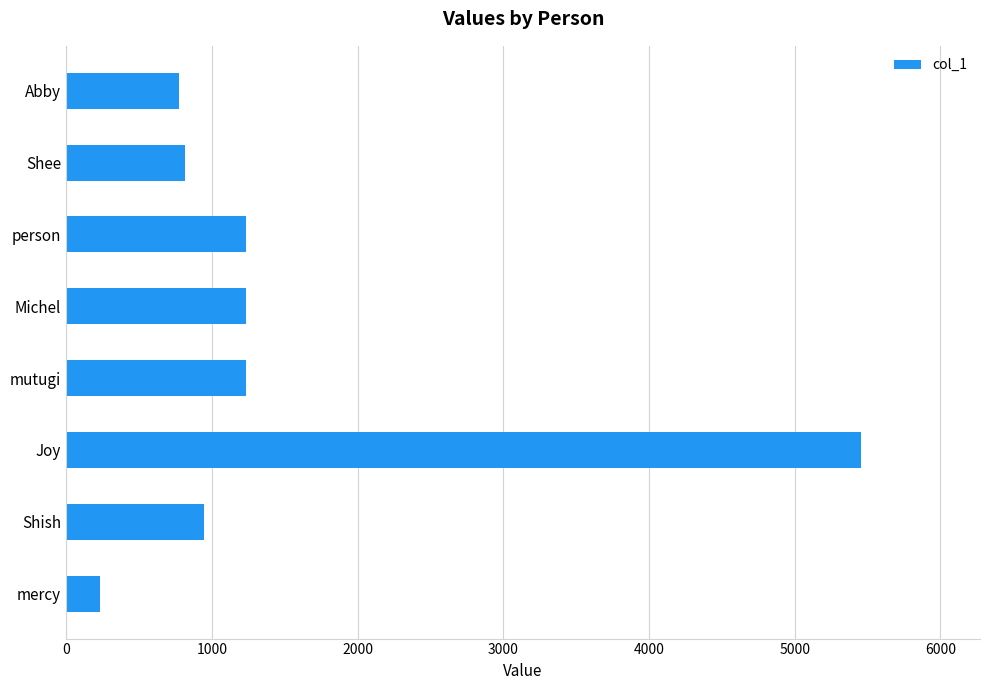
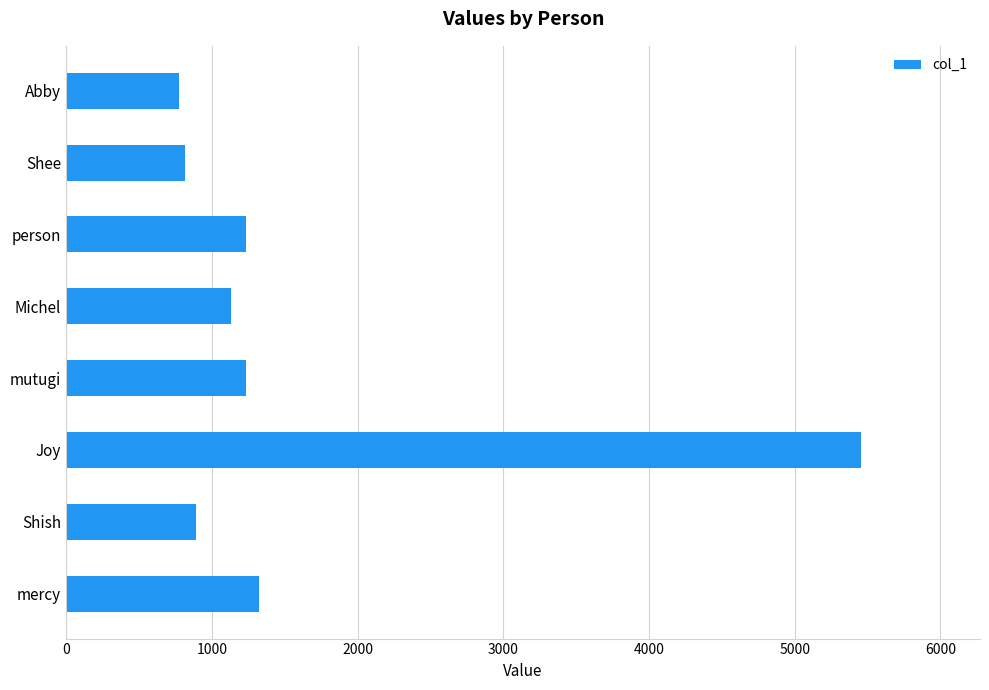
  {
    "Abby": 780,
    "Shee": 820,
    "person": 1230,
-   "Michel": 1230,
+   "Michel": 1130,
    "mutugi": 1230,
    "Joy": 5450,
-   "Shish": 950,
-   "mercy": 230
+   "Shish": 890,
+   "mercy": 1320
  }
